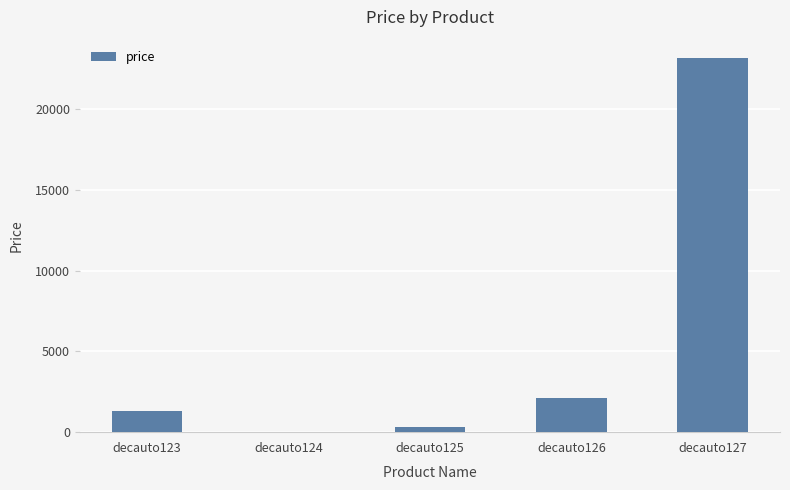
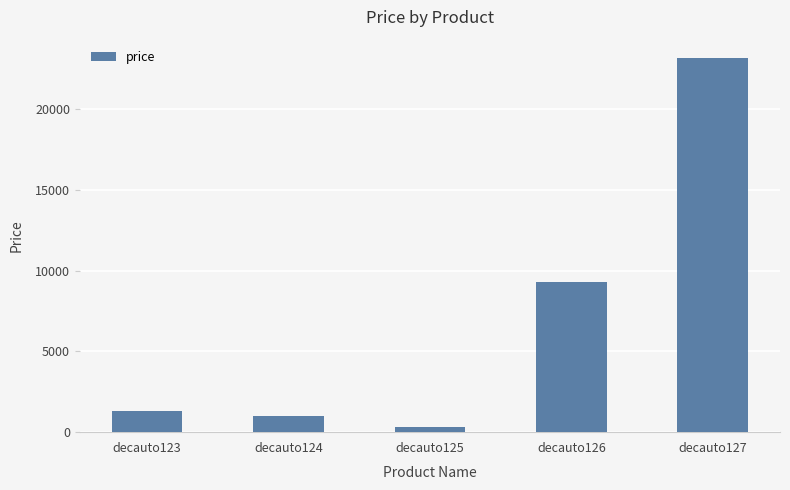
  {
    "decauto123": 1300,
-   "decauto124": 0,
+   "decauto124": 1000,
    "decauto125": 300,
-   "decauto126": 2100,
+   "decauto126": 9300,
    "decauto127": 23100
  }
